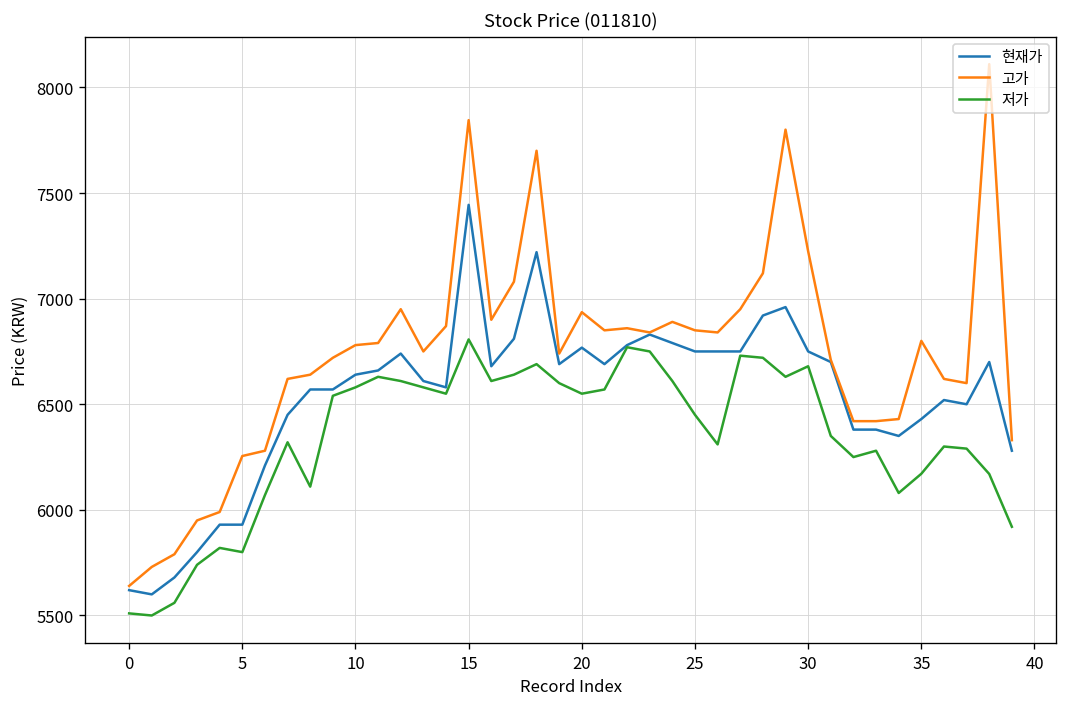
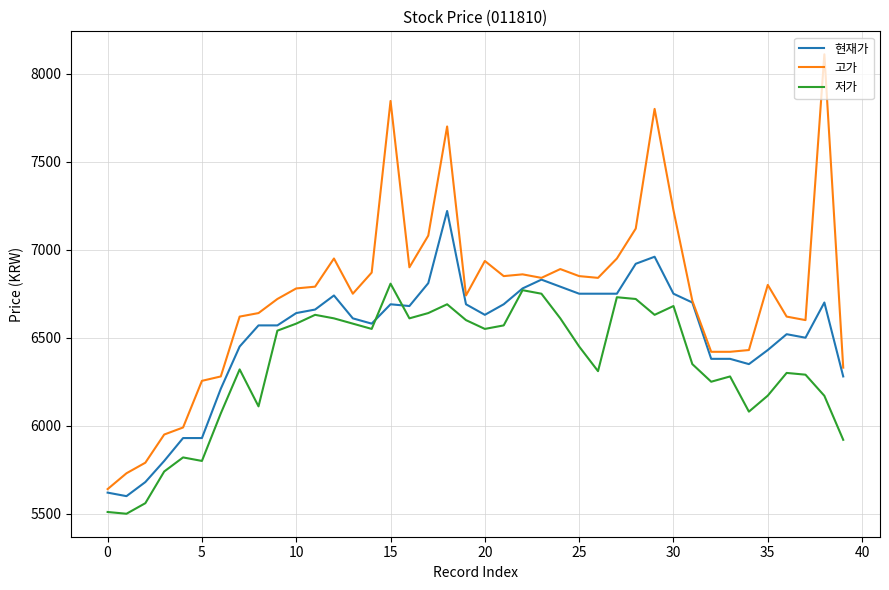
  {
    "현재가": {
      "0": 5620,
      "5": 5930,
      "10": 6640,
-     "15": 7440,
-     "20": 6770,
+     "15": 6690,
+     "20": 6630,
      "25": 6750,
      "30": 6750,
      "35": 6430
    },
    "고가": {
      "0": 5640,
      "5": 6260,
      "10": 6780,
      "15": 7850,
      "20": 6940,
      "25": 6850,
      "30": 7220,
      "35": 6800
    },
    "저가": {
      "0": 5510,
      "5": 5800,
      "10": 6580,
      "15": 6810,
      "20": 6550,
      "25": 6450,
      "30": 6680,
      "35": 6170
    }
  }
